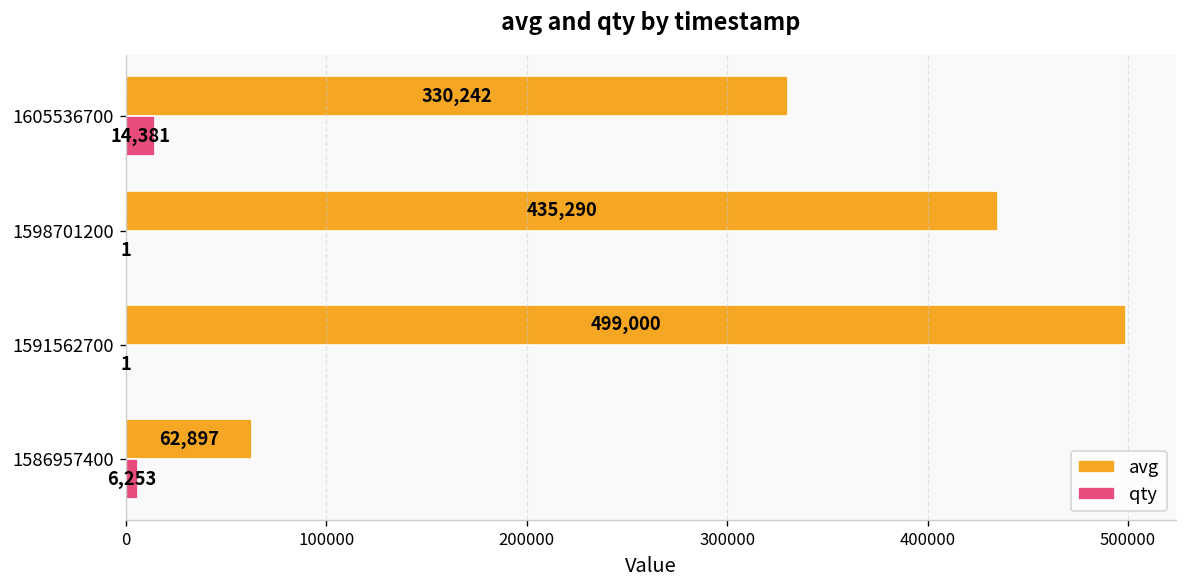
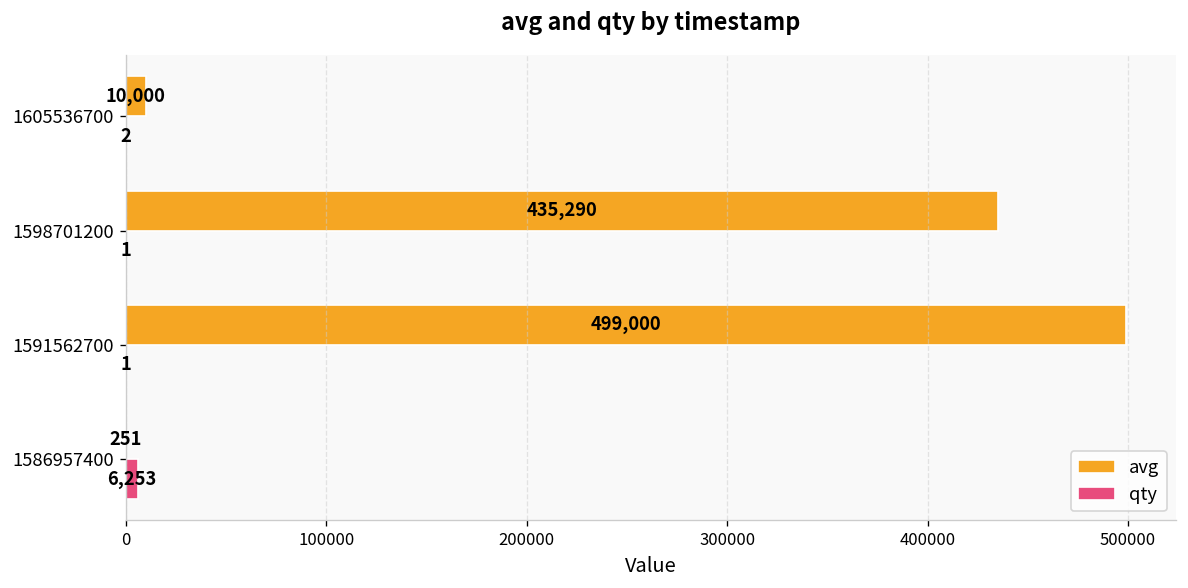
  {
    "avg": {
-     "1605536700": "330,242",
+     "1605536700": "10,000",
      "1598701200": "435,290",
      "1591562700": "499,000",
-     "1586957400": "62,897"
+     "1586957400": "251"
    },
    "qty": {
-     "1605536700": "14,381",
+     "1605536700": "2",
      "1598701200": "1",
      "1591562700": "1",
      "1586957400": "6,253"
    }
  }
